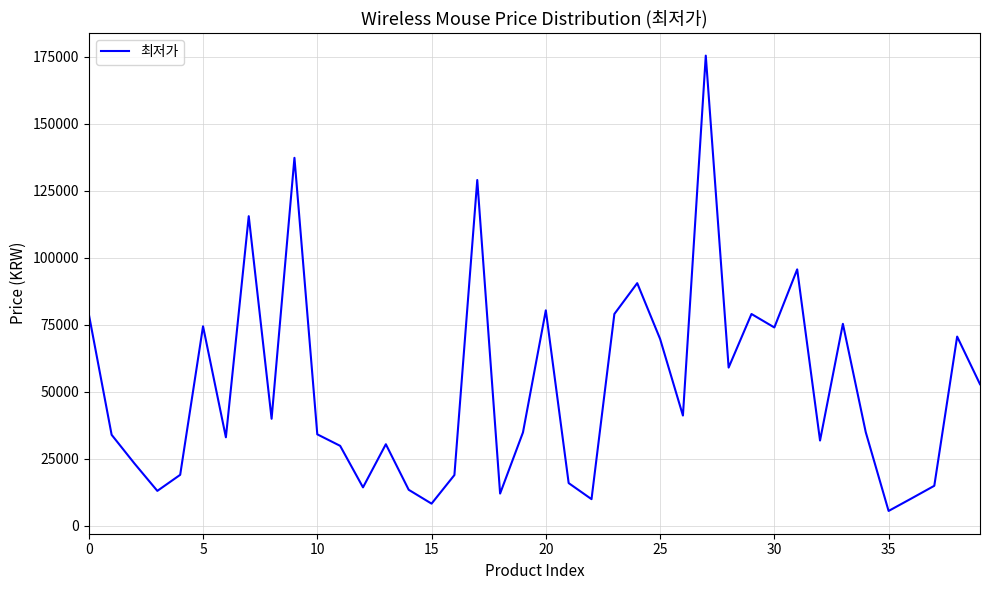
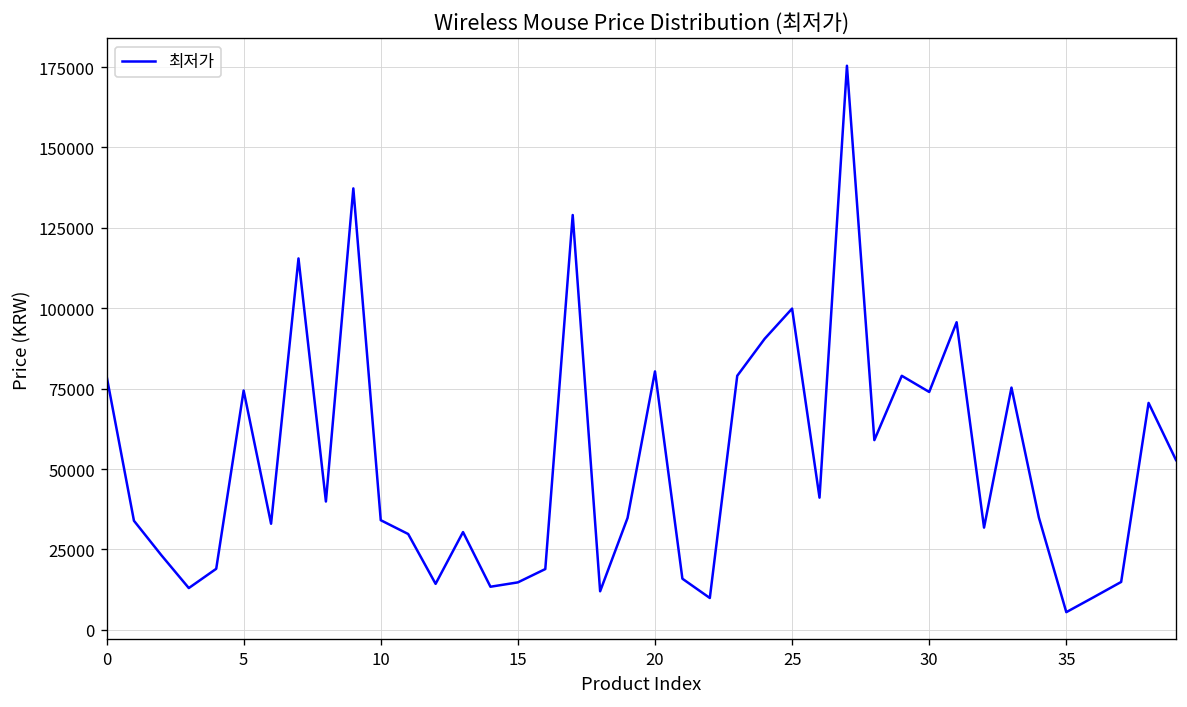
  {
    "0": 79000,
    "5": 74000,
    "10": 34000,
-   "15": 8000,
+   "15": 15000,
    "20": 80000,
-   "25": 70000,
+   "25": 100000,
    "30": 74000,
    "35": 6000
  }
